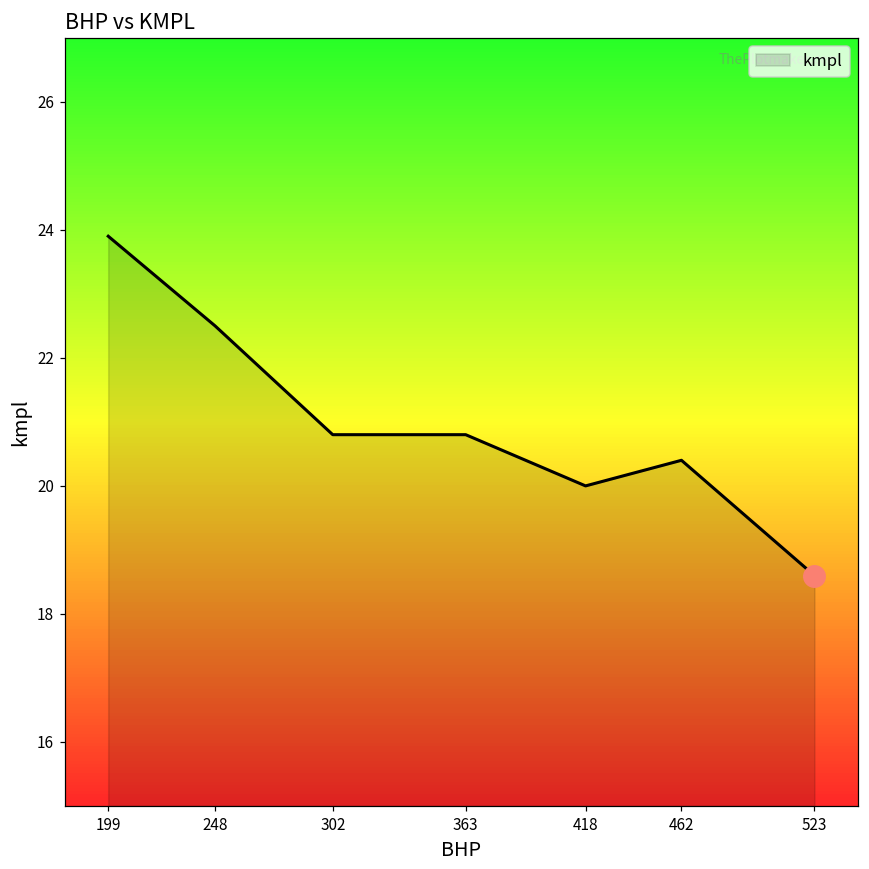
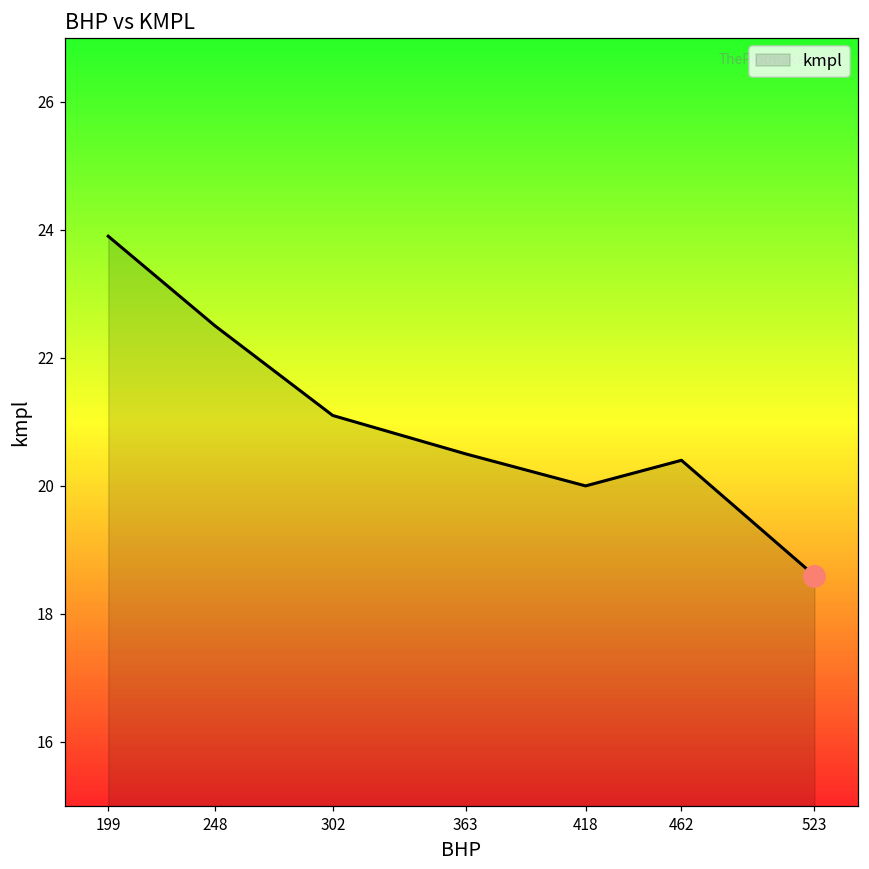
  {
    "kmpl": {
      "199": 23.9,
      "248": 22.5,
-     "302": 20.8,
-     "363": 20.8,
+     "302": 21.1,
+     "363": 20.5,
      "418": 20.0,
      "462": 20.4
    }
  }
